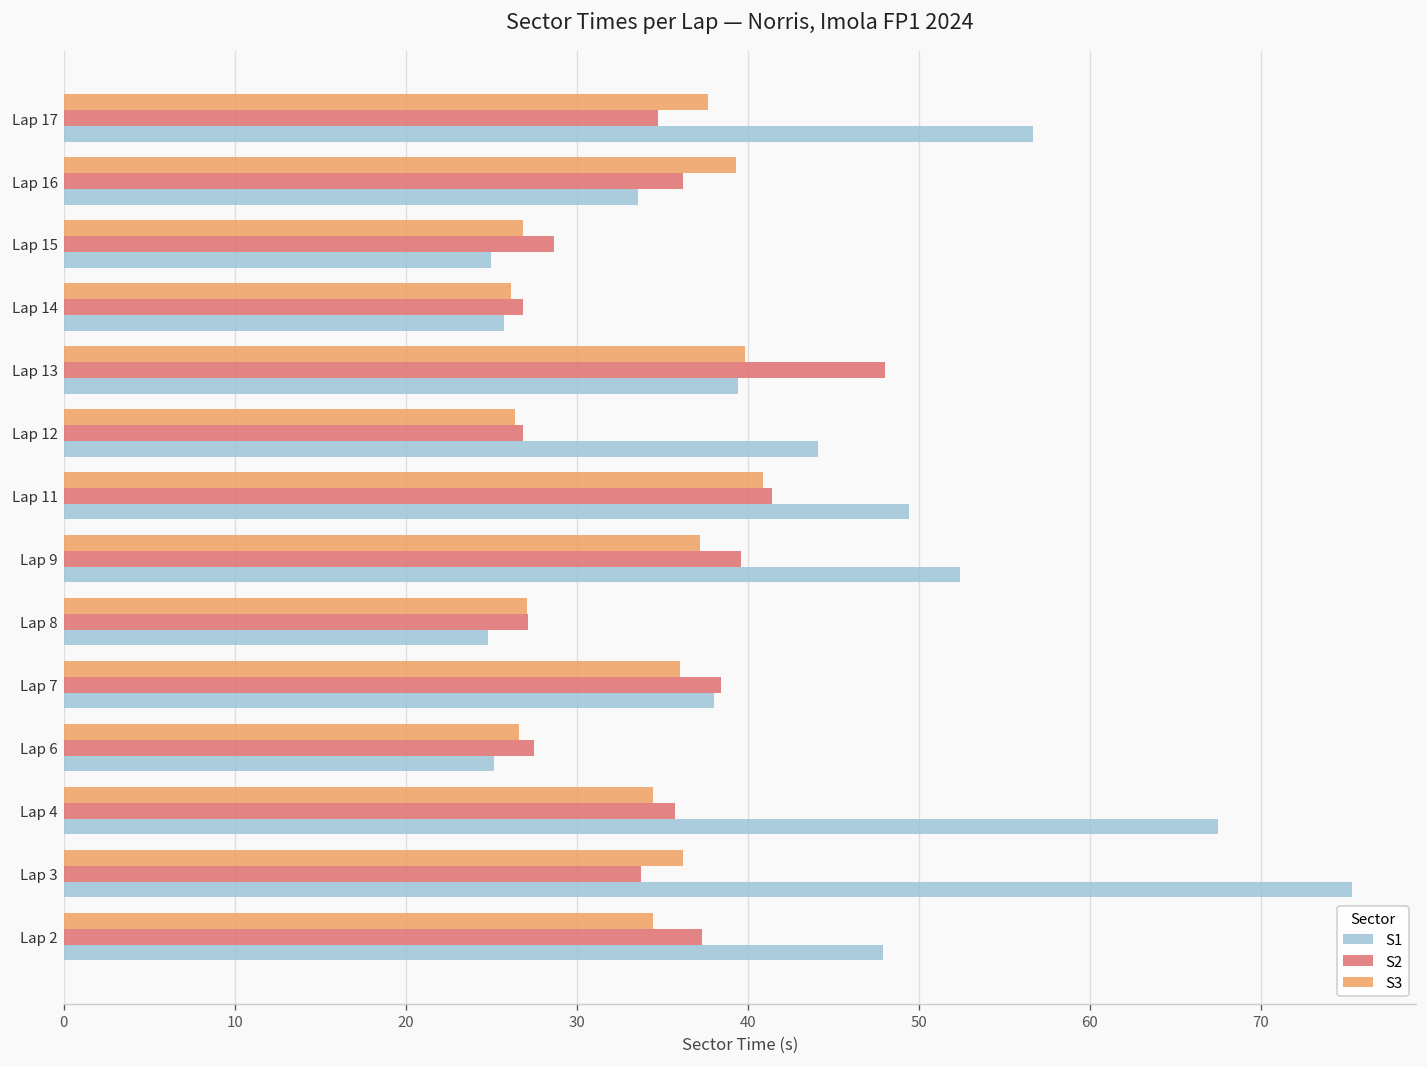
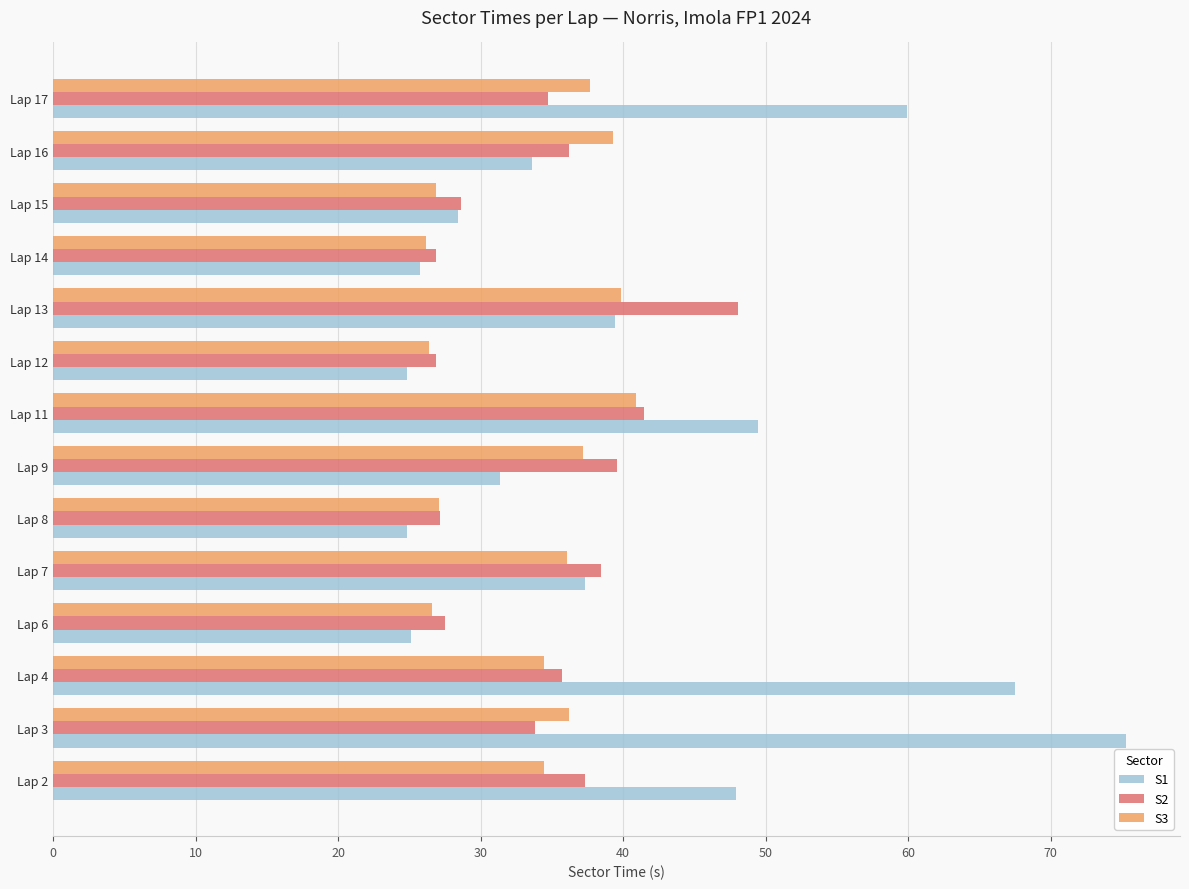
  {
    "S1": {
-     "Lap 17": 56.7,
+     "Lap 17": 59.9,
      "Lap 16": 33.6,
-     "Lap 15": 25.0,
+     "Lap 15": 28.4,
      "Lap 14": 25.8,
      "Lap 13": 39.4,
-     "Lap 12": 44.1,
+     "Lap 12": 24.8,
      "Lap 11": 49.4,
-     "Lap 9": 52.4,
+     "Lap 9": 31.4,
      "Lap 8": 24.8,
-     "Lap 7": 38.1,
+     "Lap 7": 37.3,
      "Lap 6": 25.1,
      "Lap 4": 67.5,
      "Lap 3": 75.3,
      "Lap 2": 47.9
    }
  }
